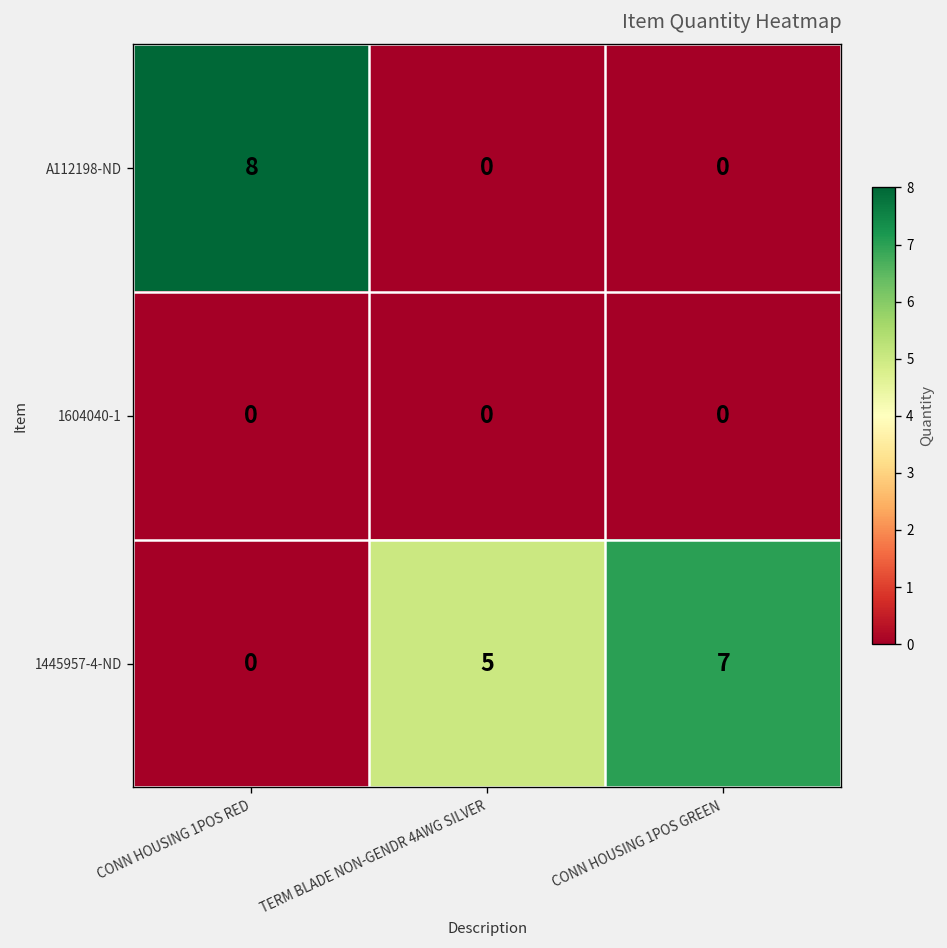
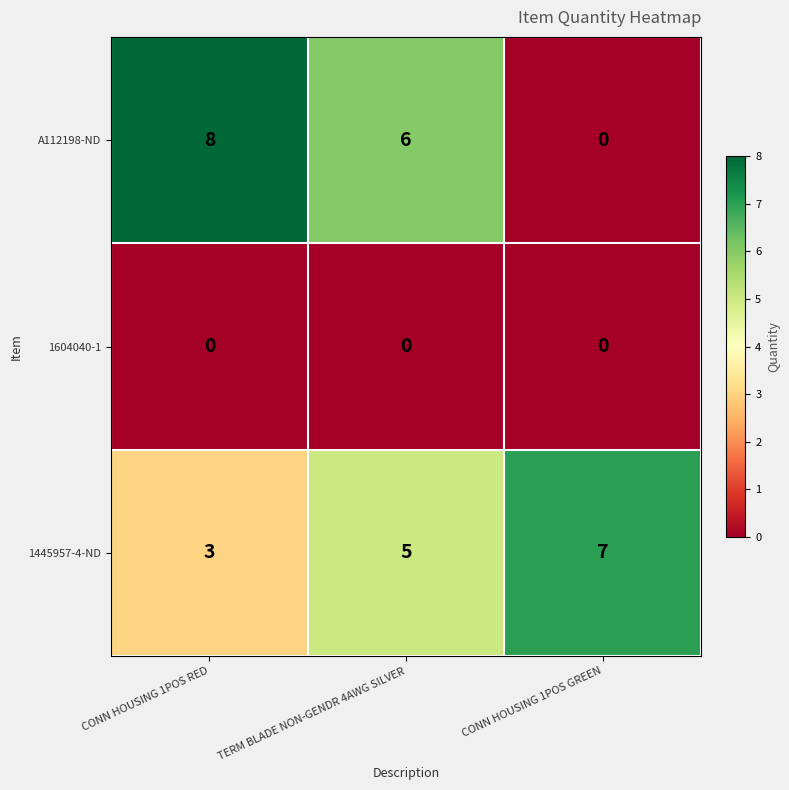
  {
    "A112198-ND": {
      "CONN HOUSING 1POS RED": 8,
-     "TERM BLADE NON-GENDR 4AWG SILVER": 0,
+     "TERM BLADE NON-GENDR 4AWG SILVER": 6,
      "CONN HOUSING 1POS GREEN": 0
    },
    "1604040-1": {
      "CONN HOUSING 1POS RED": 0,
      "TERM BLADE NON-GENDR 4AWG SILVER": 0,
      "CONN HOUSING 1POS GREEN": 0
    },
    "1445957-4-ND": {
-     "CONN HOUSING 1POS RED": 0,
+     "CONN HOUSING 1POS RED": 3,
      "TERM BLADE NON-GENDR 4AWG SILVER": 5,
      "CONN HOUSING 1POS GREEN": 7
    }
  }
